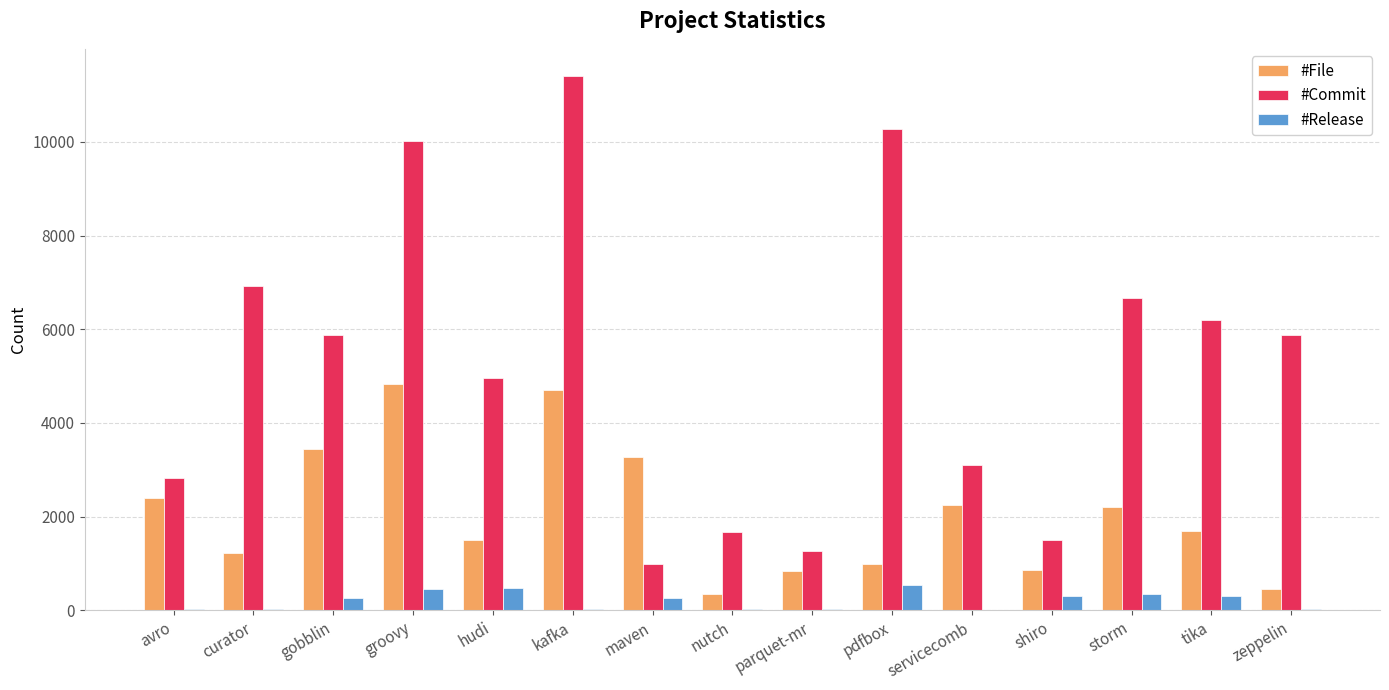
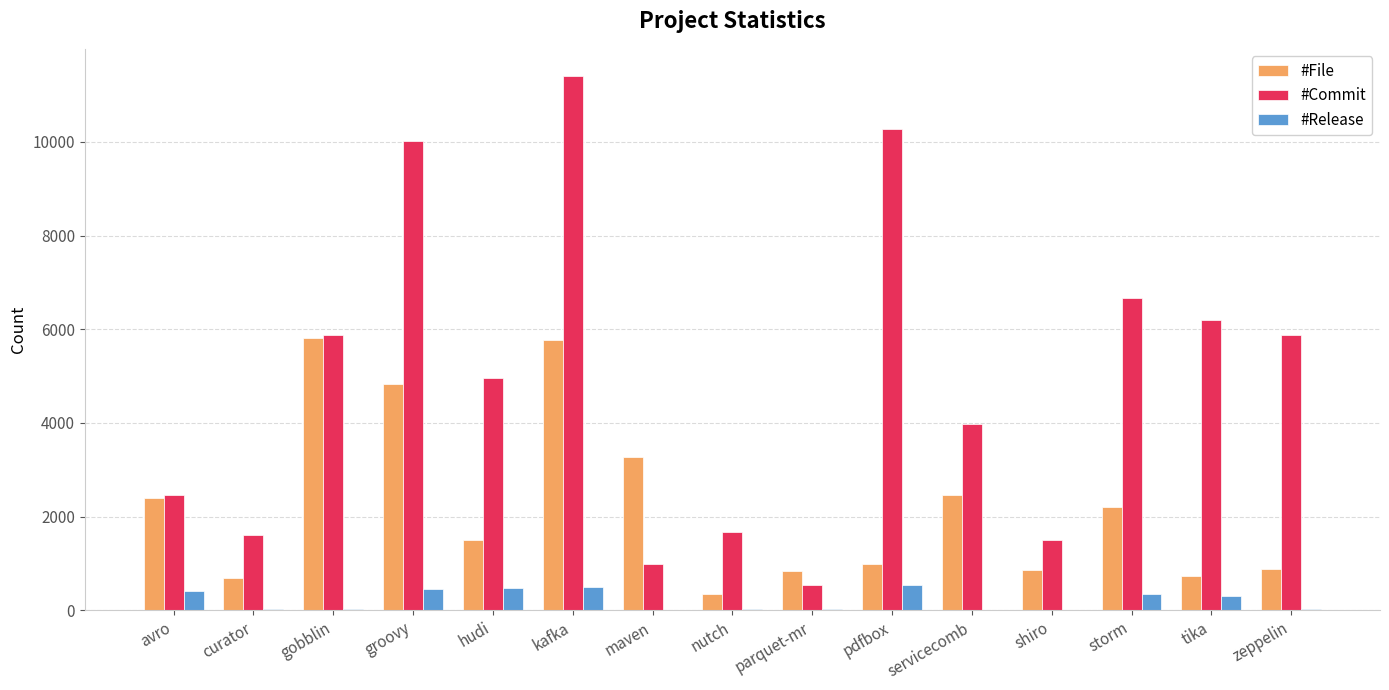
  {
    "#File": {
      "avro": 2400,
-     "curator": 1200,
-     "gobblin": 3500,
+     "curator": 700,
+     "gobblin": 5800,
      "groovy": 4800,
      "hudi": 1500,
-     "kafka": 4700,
+     "kafka": 5800,
      "maven": 3300,
      "nutch": 400,
      "parquet-mr": 800,
      "pdfbox": 1000,
-     "servicecomb": 2200,
+     "servicecomb": 2500,
      "shiro": 900,
      "storm": 2200,
-     "tika": 1700,
-     "zeppelin": 500
+     "tika": 700,
+     "zeppelin": 900
    },
    "#Commit": {
-     "avro": 2800,
-     "curator": 6900,
+     "avro": 2500,
+     "curator": 1600,
      "gobblin": 5900,
      "groovy": 10000,
      "hudi": 5000,
      "kafka": 11400,
      "maven": 1000,
      "nutch": 1700,
-     "parquet-mr": 1300,
+     "parquet-mr": 500,
      "pdfbox": 10300,
-     "servicecomb": 3100,
+     "servicecomb": 4000,
      "shiro": 1500,
      "storm": 6700,
      "tika": 6200,
      "zeppelin": 5900
    },
    "#Release": {
-     "avro": 0,
-     "gobblin": 300,
+     "avro": 400,
+     "gobblin": 0,
      "groovy": 500,
      "hudi": 500,
-     "kafka": 0,
-     "maven": 300,
+     "kafka": 500,
+     "maven": 0,
      "pdfbox": 500,
-     "shiro": 300,
+     "shiro": 0,
      "storm": 400,
      "tika": 300
    }
  }
